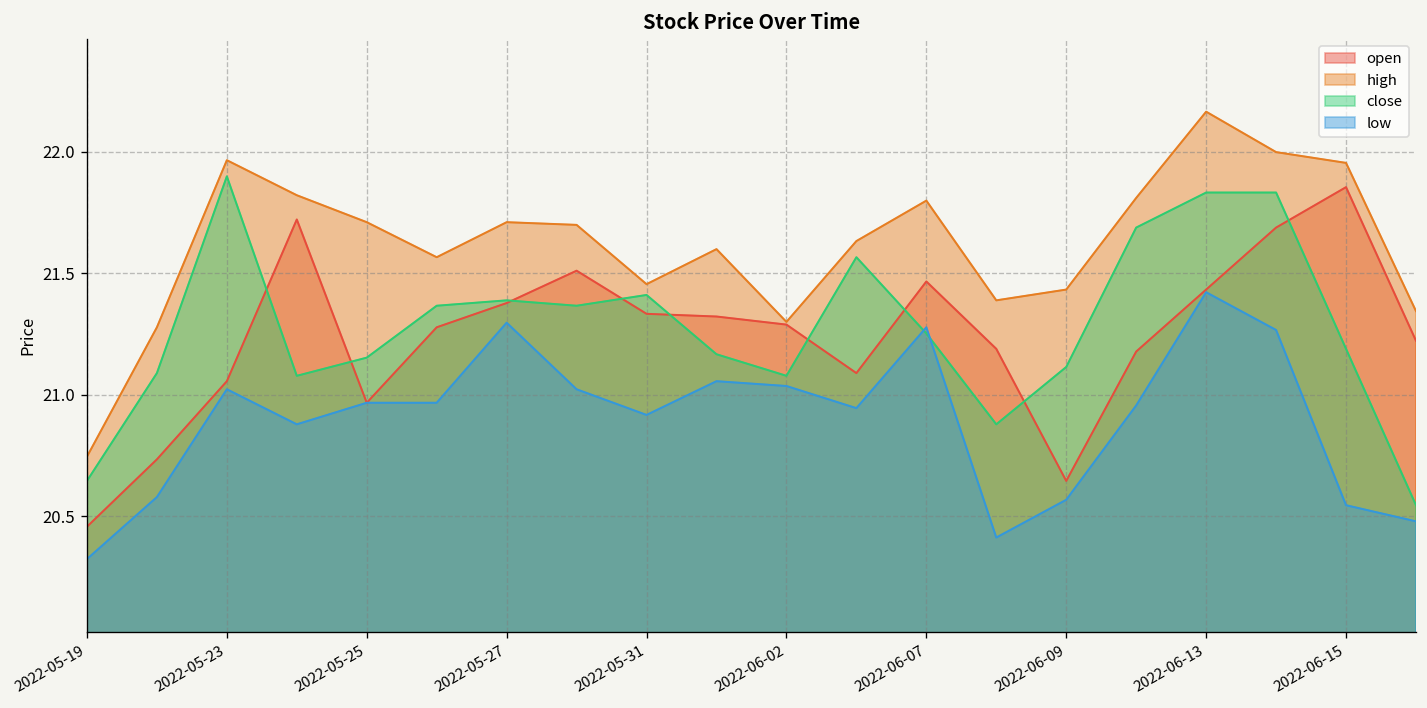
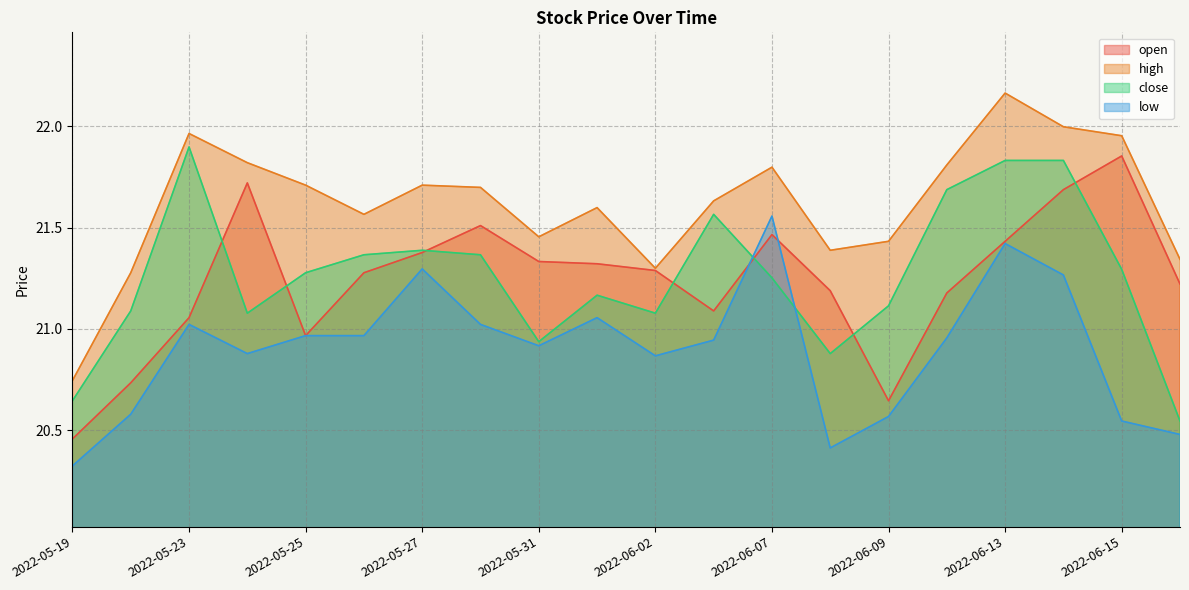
  {
    "close": {
      "2022-05-19": 20.64,
      "2022-05-23": 21.90,
-     "2022-05-25": 21.15,
-     "2022-05-31": 21.41,
+     "2022-05-25": 21.28,
+     "2022-05-31": 20.94,
      "2022-06-02": 21.08,
      "2022-06-07": 21.25,
      "2022-06-09": 21.11,
      "2022-06-13": 21.83,
-     "2022-06-15": 21.19
+     "2022-06-15": 21.29
    },
    "low": {
      "2022-05-19": 20.32,
      "2022-05-23": 21.02,
      "2022-05-27": 21.30,
      "2022-05-31": 20.92,
-     "2022-06-02": 21.04,
-     "2022-06-07": 21.28,
+     "2022-06-02": 20.87,
+     "2022-06-07": 21.56,
      "2022-06-09": 20.57,
      "2022-06-15": 20.54
    }
  }
